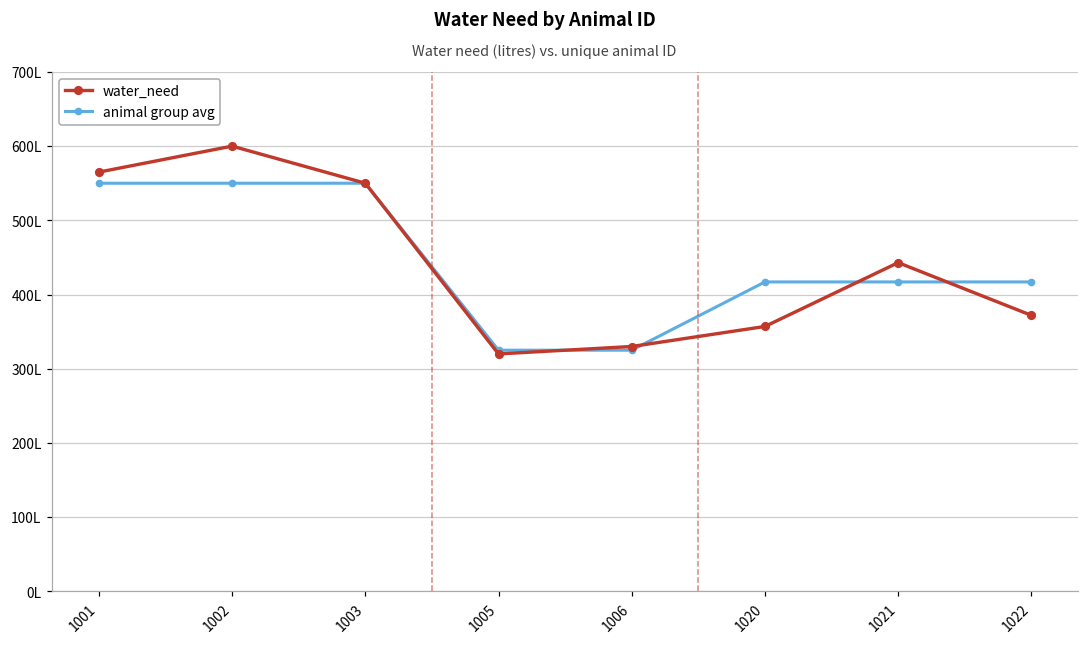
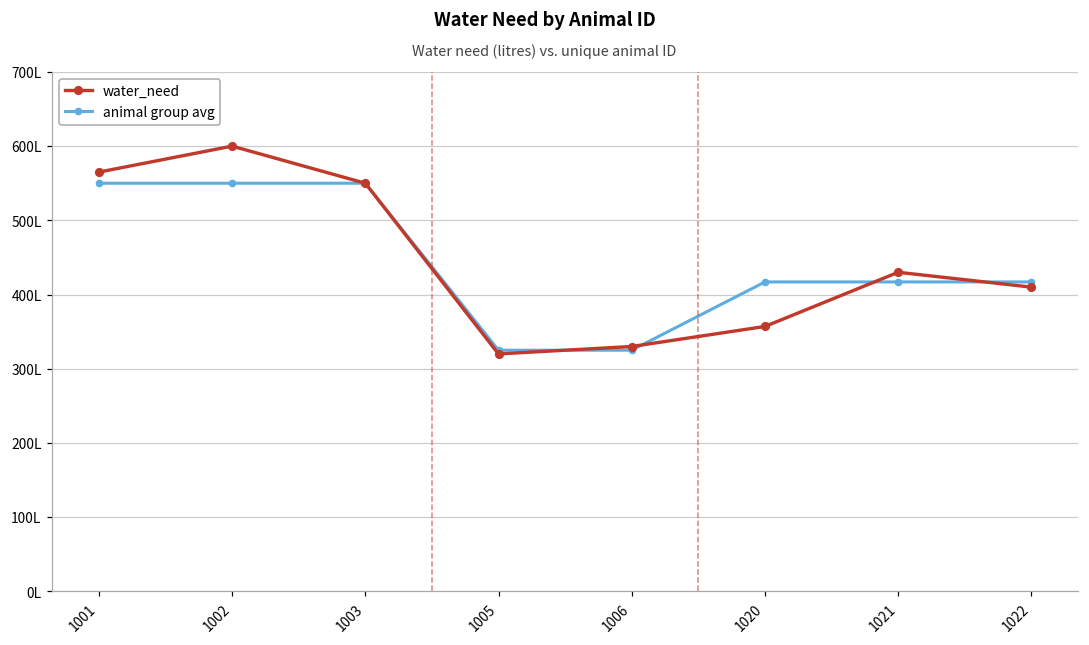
  {
    "water_need": {
      "1001": "570L",
      "1002": "600L",
      "1005": "320L",
      "1006": "330L",
      "1020": "360L",
-     "1021": "440L",
-     "1022": "370L"
+     "1021": "430L",
+     "1022": "410L"
    },
    "animal group avg": {
      "1001": "550L",
      "1002": "550L",
      "1005": "330L",
      "1006": "330L",
      "1020": "420L",
      "1021": "420L",
      "1022": "420L"
    }
  }
